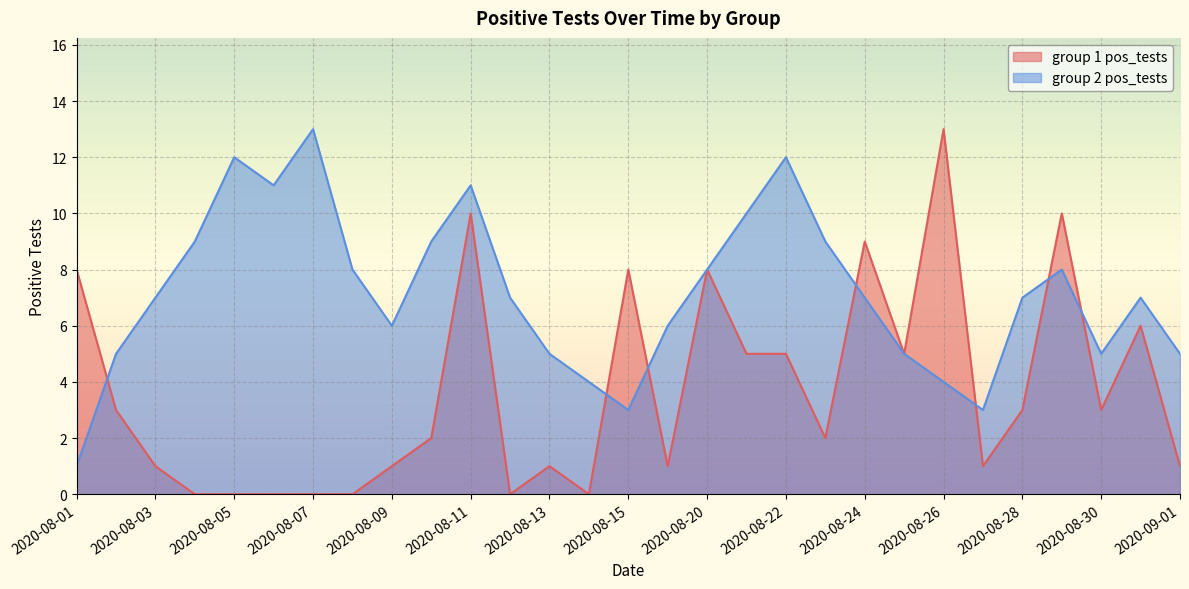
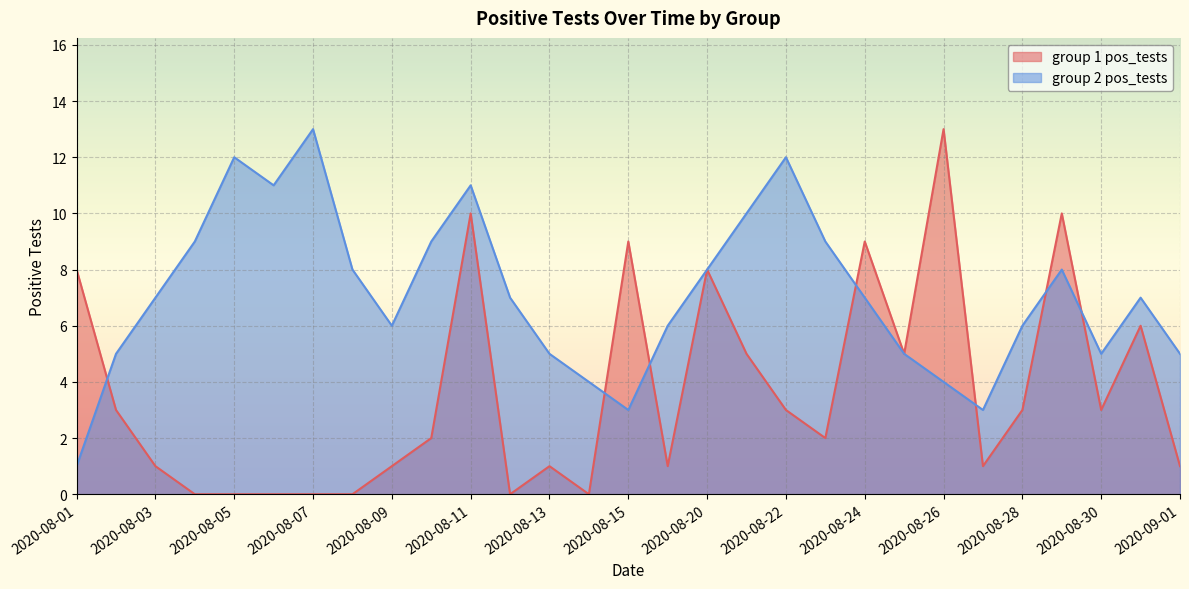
  {
    "group 1 pos_tests": {
      "2020-08-01": 8,
      "2020-08-03": 1,
      "2020-08-05": 0,
      "2020-08-07": 0,
      "2020-08-09": 1,
      "2020-08-11": 10,
      "2020-08-13": 1,
-     "2020-08-15": 8,
-     "2020-08-22": 5,
+     "2020-08-15": 9,
+     "2020-08-22": 3,
      "2020-08-24": 9,
      "2020-08-26": 13,
      "2020-08-28": 3,
      "2020-08-30": 3,
      "2020-09-01": 1
    },
    "group 2 pos_tests": {
      "2020-08-01": 1,
      "2020-08-03": 7,
      "2020-08-05": 12,
      "2020-08-07": 13,
      "2020-08-09": 6,
      "2020-08-11": 11,
      "2020-08-13": 5,
      "2020-08-15": 3,
      "2020-08-22": 12,
      "2020-08-24": 7,
      "2020-08-26": 4,
-     "2020-08-28": 7,
+     "2020-08-28": 6,
      "2020-08-30": 5,
      "2020-09-01": 5
    }
  }
